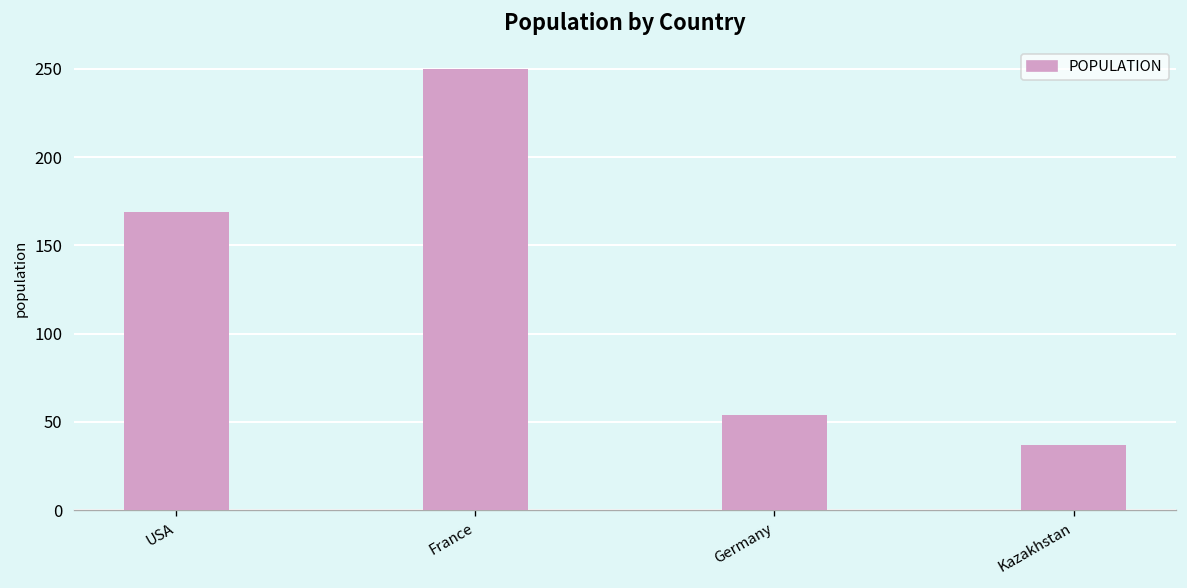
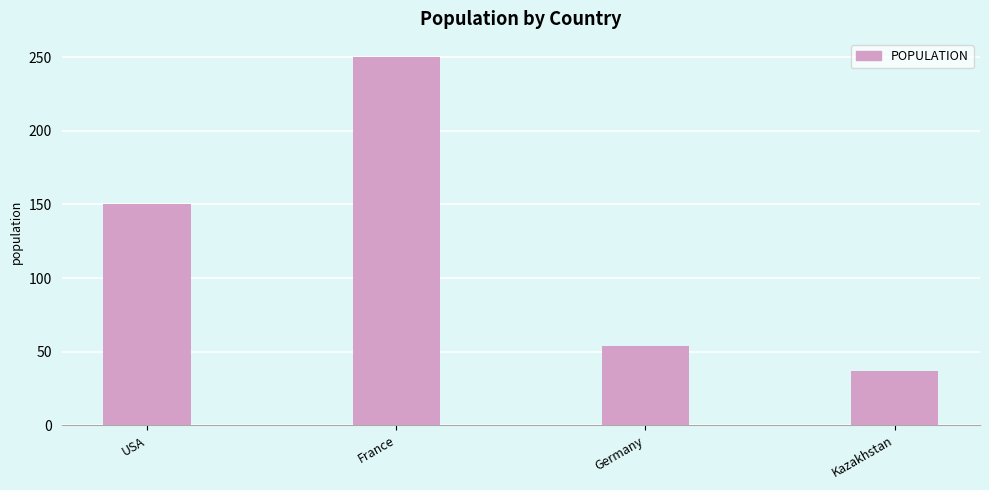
  {
-   "USA": 169,
+   "USA": 150,
    "France": 250,
    "Germany": 54,
    "Kazakhstan": 37
  }
